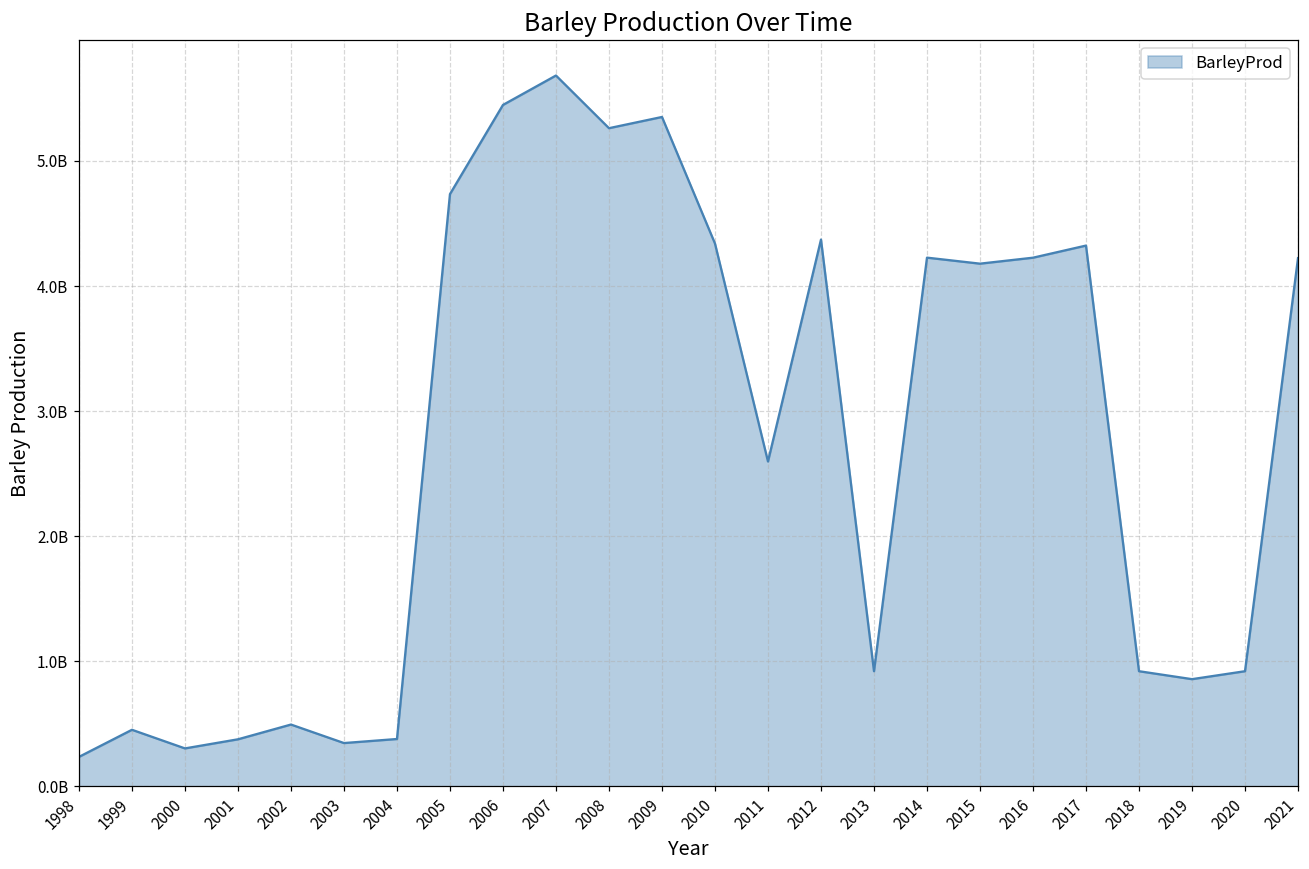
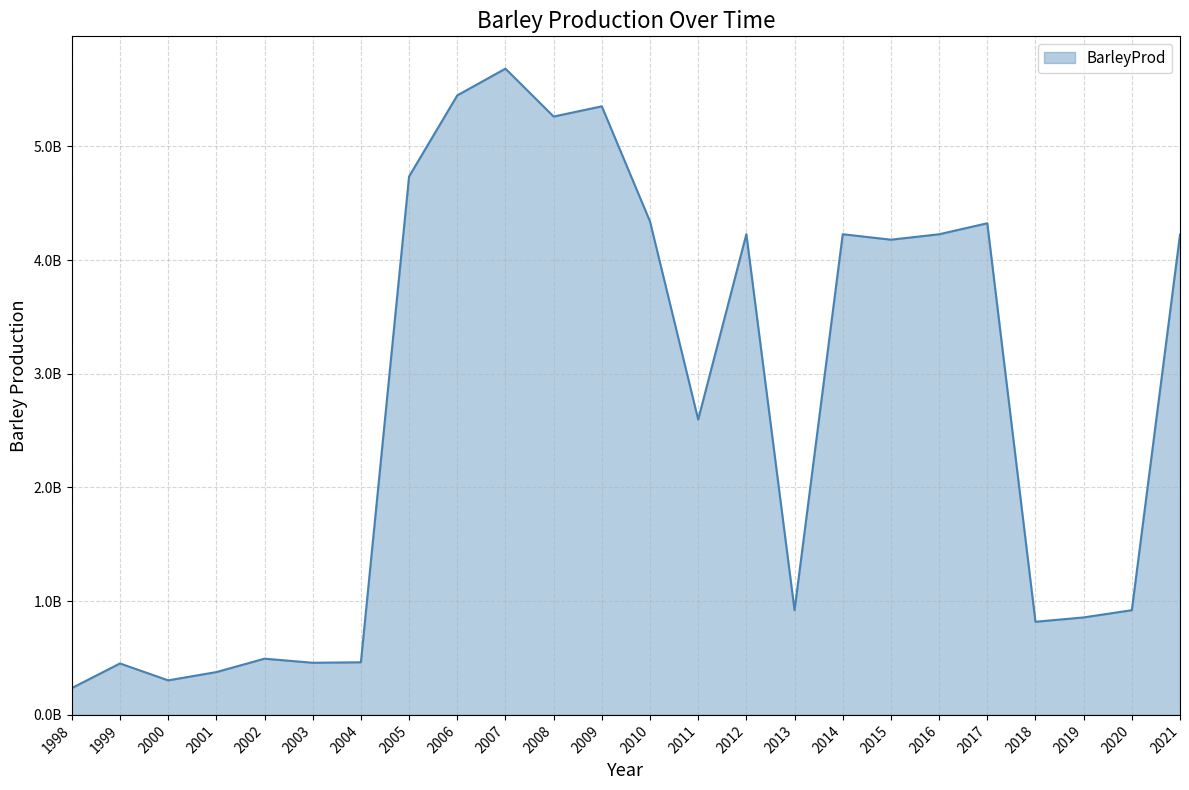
  {
    "1998": 240000000,
    "1999": 450000000,
    "2000": 300000000,
    "2001": 380000000,
    "2002": 490000000,
-   "2003": 350000000,
-   "2004": 380000000,
+   "2003": 460000000,
+   "2004": 460000000,
    "2005": 4730000000,
    "2006": 5450000000,
    "2007": 5680000000,
    "2008": 5260000000,
    "2009": 5350000000,
    "2010": 4340000000,
    "2011": 2600000000,
-   "2012": 4370000000,
+   "2012": 4230000000,
    "2013": 920000000,
    "2014": 4230000000,
    "2015": 4180000000,
    "2016": 4230000000,
    "2017": 4320000000,
-   "2018": 920000000,
+   "2018": 820000000,
    "2019": 860000000,
    "2020": 920000000,
    "2021": 4220000000
  }
